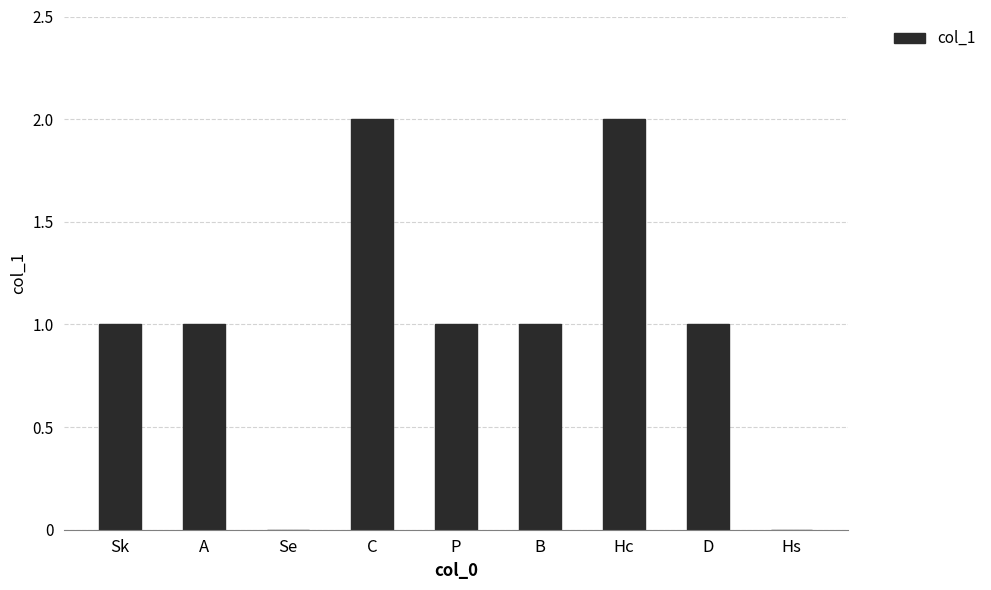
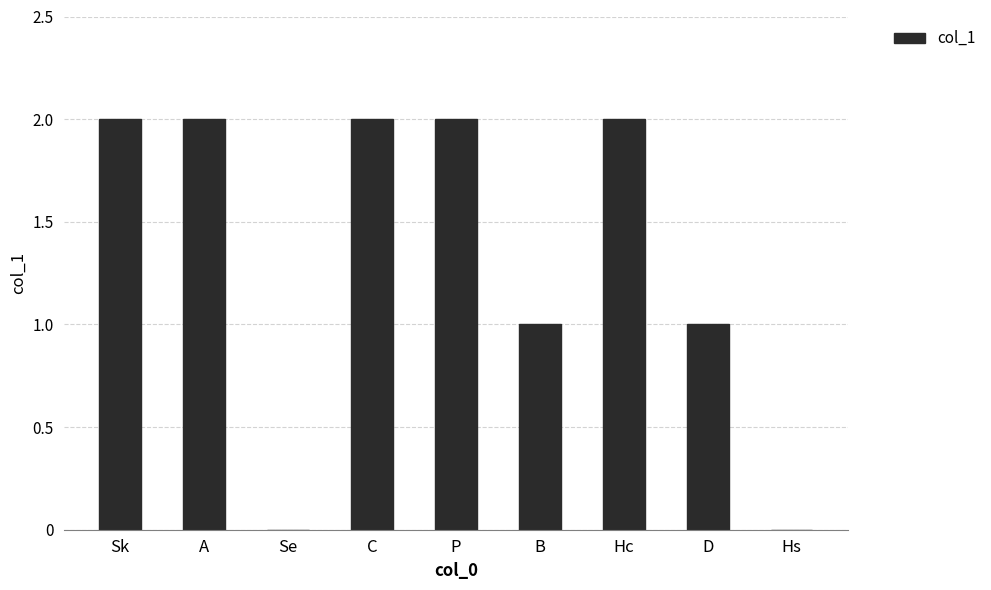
  {
-   "Sk": 1,
-   "A": 1,
+   "Sk": 2,
+   "A": 2,
    "Se": 0,
    "C": 2,
-   "P": 1,
+   "P": 2,
    "B": 1,
    "Hc": 2,
    "D": 1,
    "Hs": 0
  }
